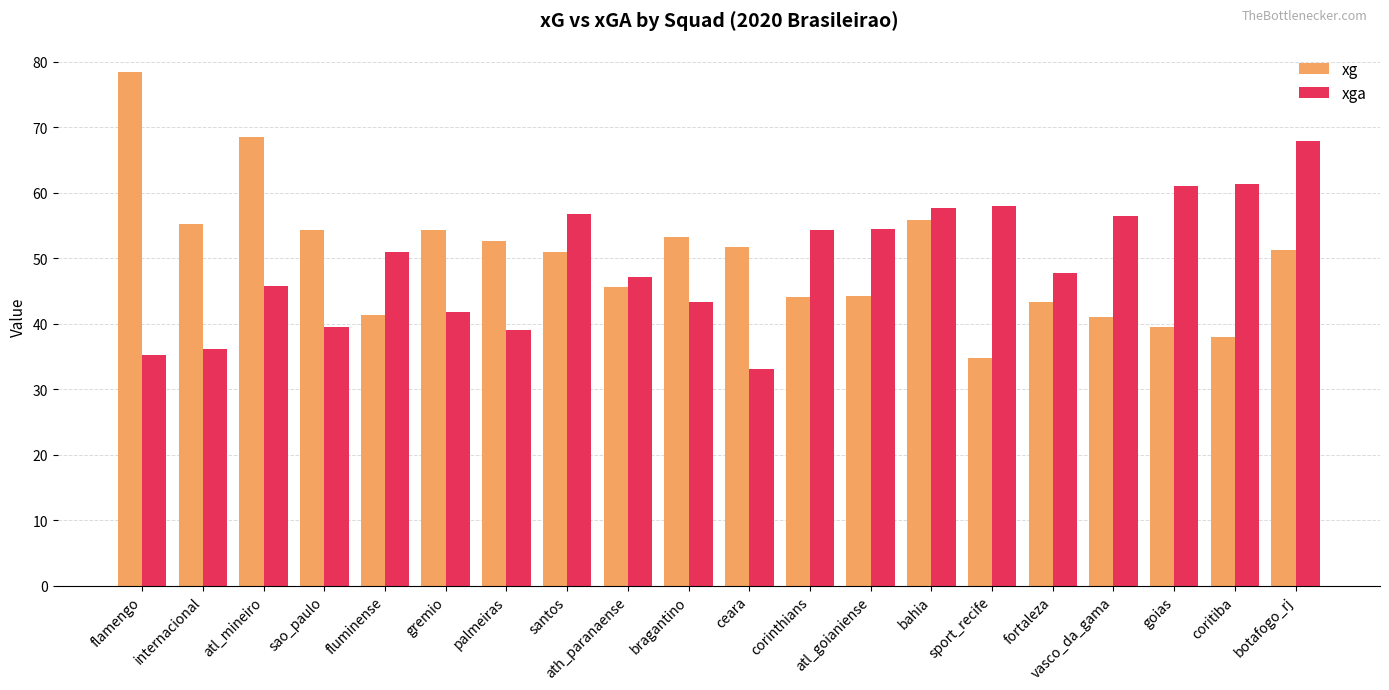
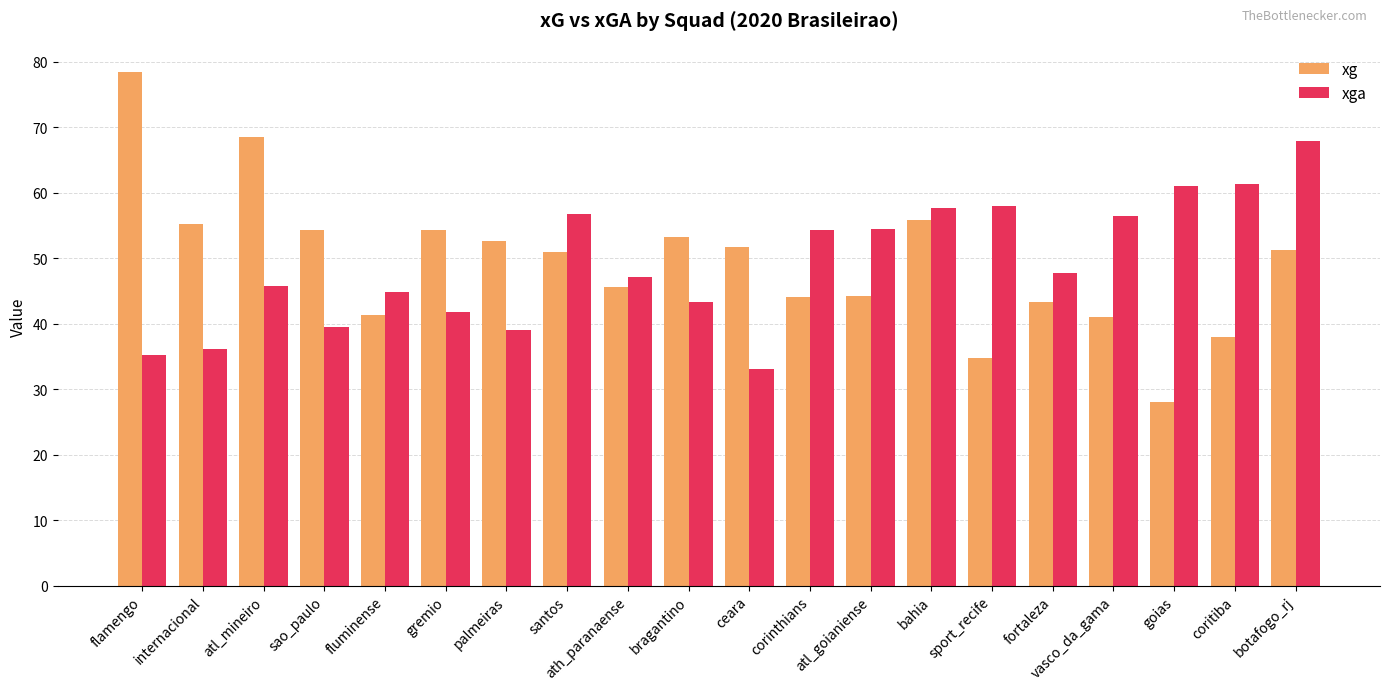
  {
    "xg": {
      "flamengo": 78,
      "internacional": 55,
      "atl_mineiro": 69,
      "sao_paulo": 54,
      "fluminense": 41,
      "gremio": 54,
      "palmeiras": 53,
      "santos": 51,
      "ath_paranaense": 46,
      "bragantino": 53,
      "ceara": 52,
      "corinthians": 44,
      "atl_goianiense": 44,
      "bahia": 56,
      "sport_recife": 35,
      "fortaleza": 43,
      "vasco_da_gama": 41,
-     "goias": 40,
+     "goias": 28,
      "coritiba": 38,
      "botafogo_rj": 51
    },
    "xga": {
      "flamengo": 35,
      "internacional": 36,
      "atl_mineiro": 46,
      "sao_paulo": 40,
-     "fluminense": 51,
+     "fluminense": 45,
      "gremio": 42,
      "palmeiras": 39,
      "santos": 57,
      "ath_paranaense": 47,
      "bragantino": 43,
      "ceara": 33,
      "corinthians": 54,
      "atl_goianiense": 55,
      "bahia": 58,
      "sport_recife": 58,
      "fortaleza": 48,
      "vasco_da_gama": 57,
      "goias": 61,
      "coritiba": 61,
      "botafogo_rj": 68
    }
  }
